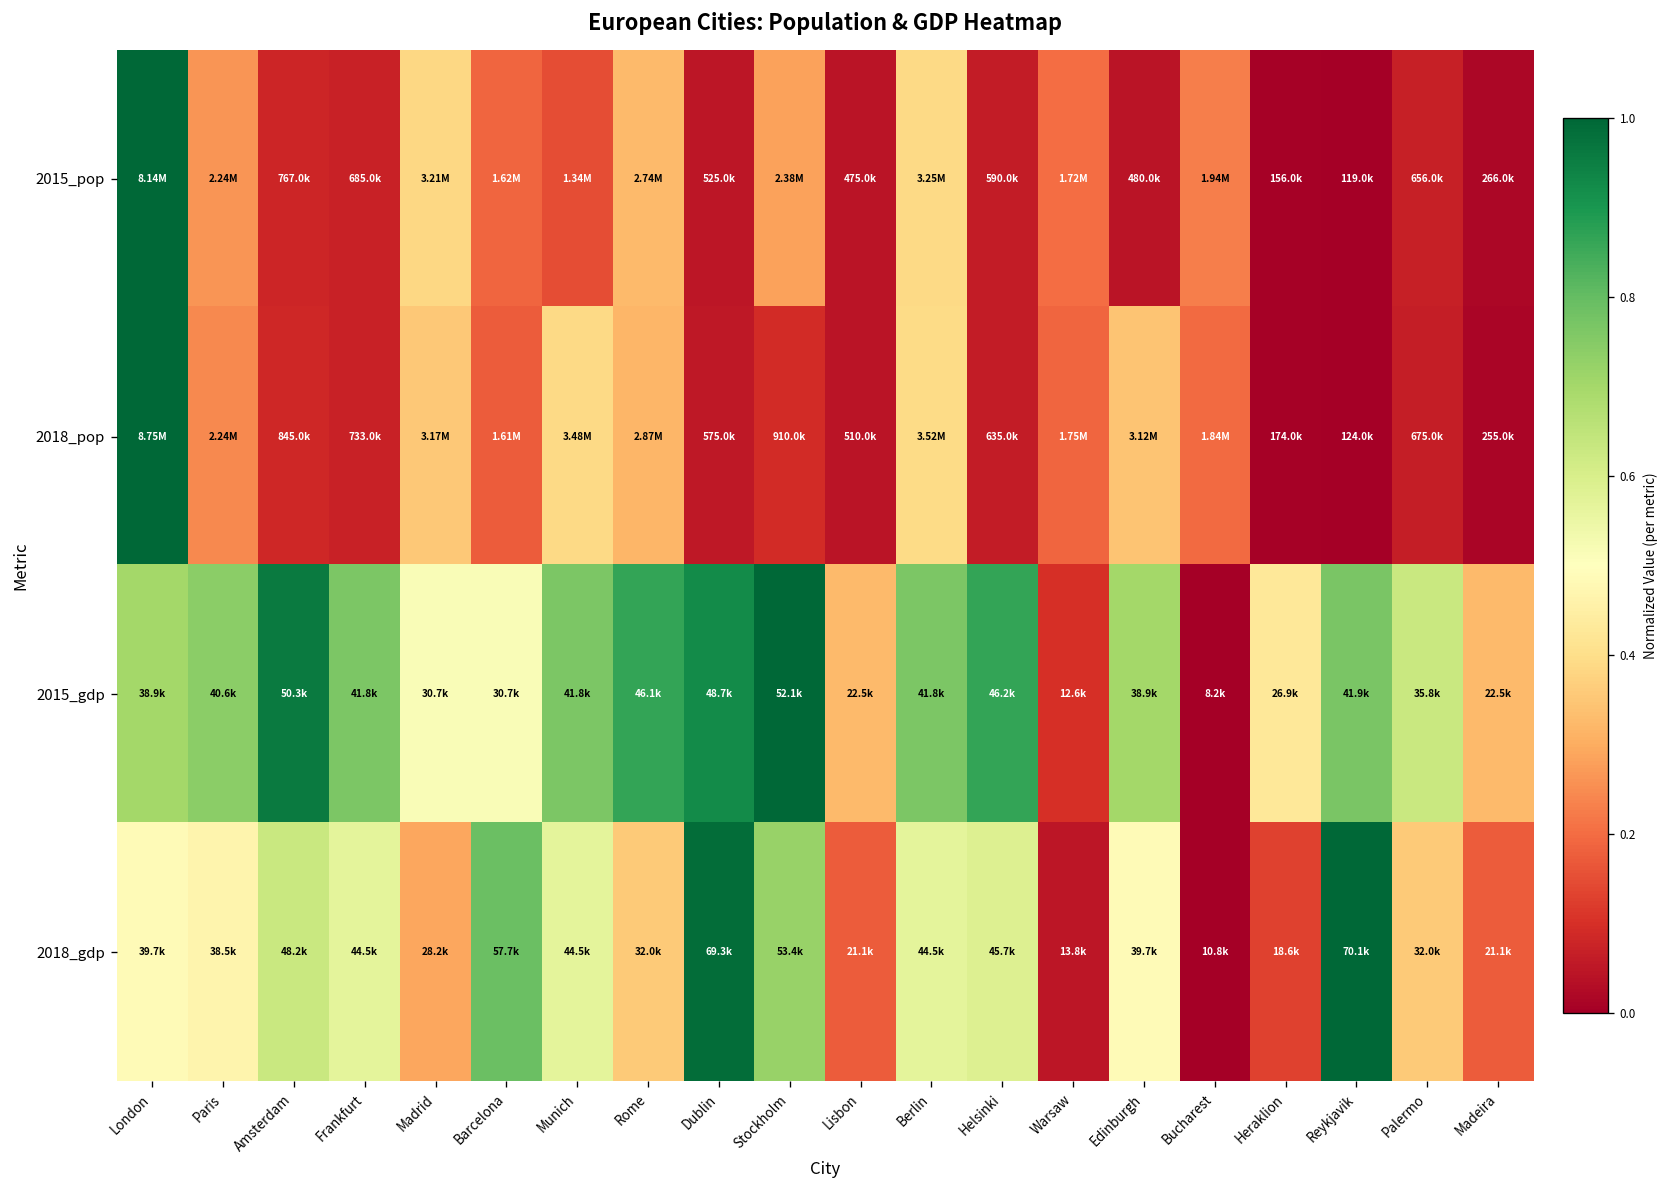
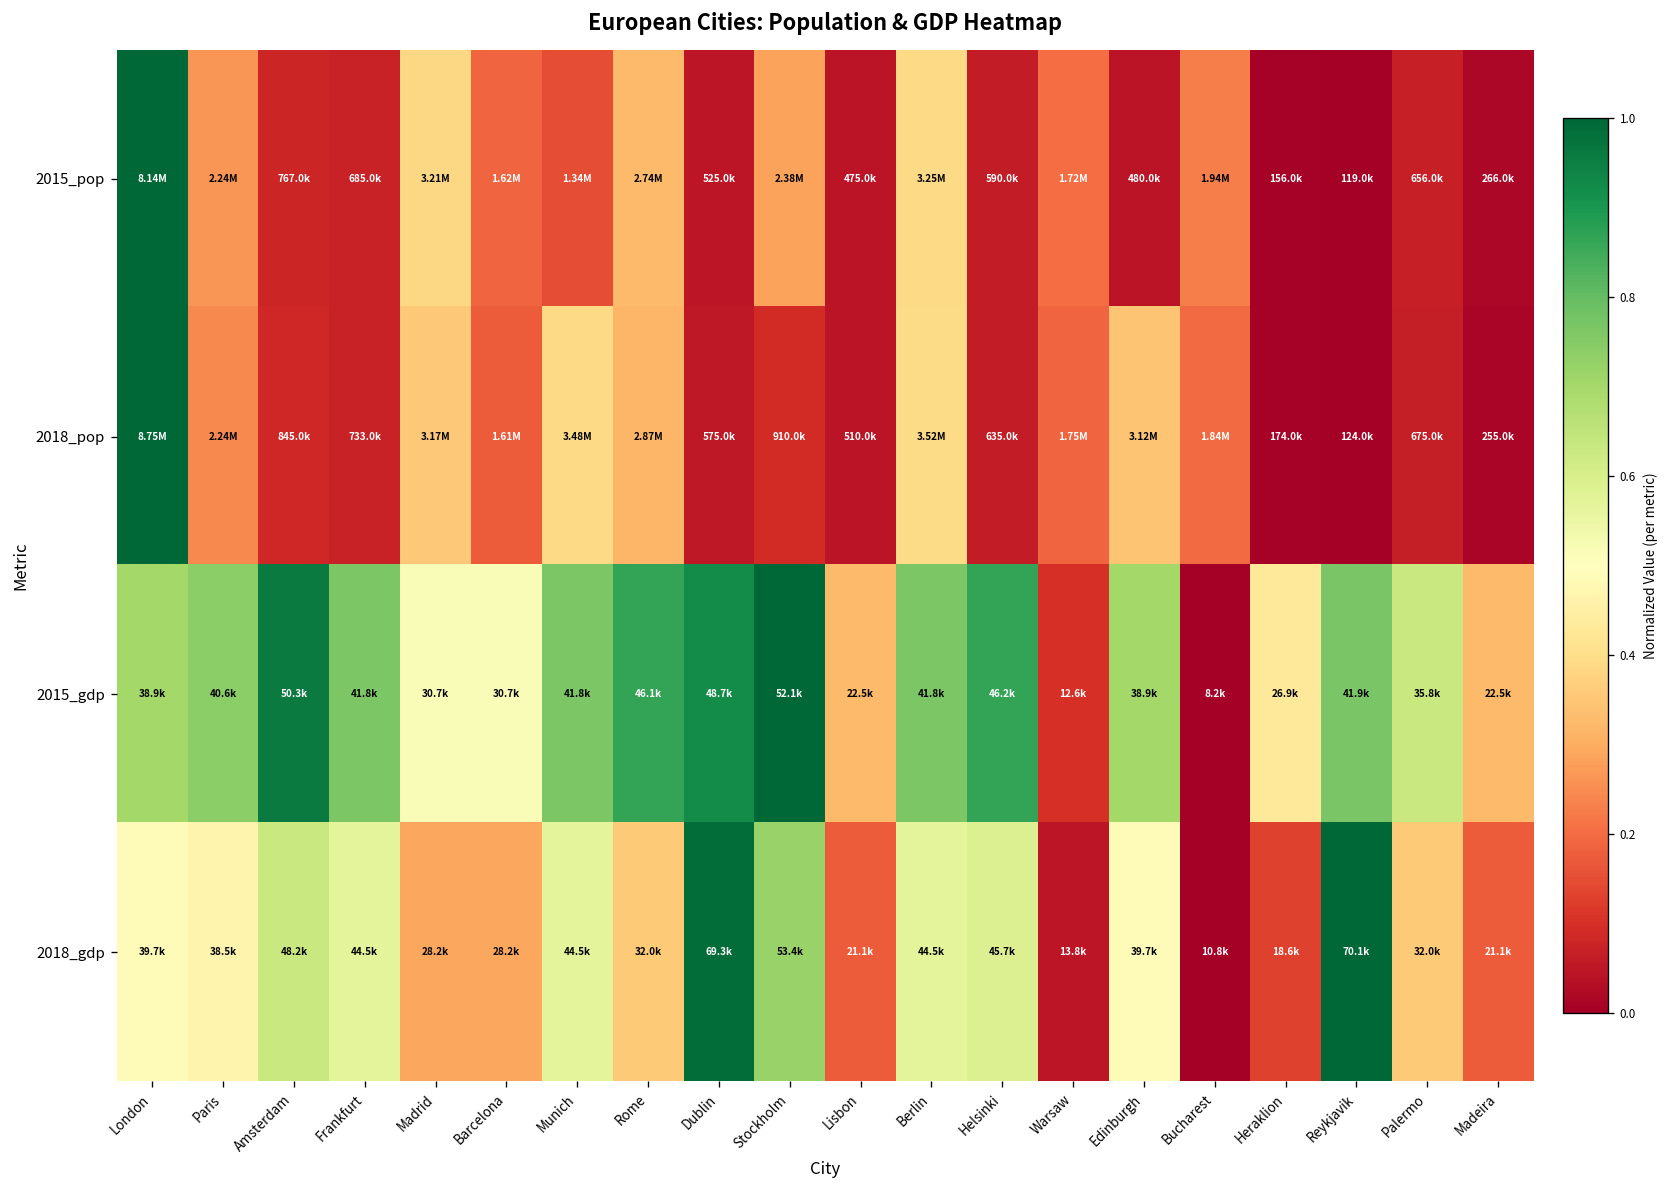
  {
    "2015_pop": {
      "London": "8.14M",
      "Paris": "2.24M",
      "Amsterdam": "767.0k",
      "Frankfurt": "685.0k",
      "Madrid": "3.21M",
      "Barcelona": "1.62M",
      "Munich": "1.34M",
      "Rome": "2.74M",
      "Dublin": "525.0k",
      "Stockholm": "2.38M",
      "Lisbon": "475.0k",
      "Berlin": "3.25M",
      "Helsinki": "590.0k",
      "Warsaw": "1.72M",
      "Edinburgh": "480.0k",
      "Bucharest": "1.94M",
      "Heraklion": "156.0k",
      "Reykjavik": "119.0k",
      "Palermo": "656.0k",
      "Madeira": "266.0k"
    },
    "2018_pop": {
      "London": "8.75M",
      "Paris": "2.24M",
      "Amsterdam": "845.0k",
      "Frankfurt": "733.0k",
      "Madrid": "3.17M",
      "Barcelona": "1.61M",
      "Munich": "3.48M",
      "Rome": "2.87M",
      "Dublin": "575.0k",
      "Stockholm": "910.0k",
      "Lisbon": "510.0k",
      "Berlin": "3.52M",
      "Helsinki": "635.0k",
      "Warsaw": "1.75M",
      "Edinburgh": "3.12M",
      "Bucharest": "1.84M",
      "Heraklion": "174.0k",
      "Reykjavik": "124.0k",
      "Palermo": "675.0k",
      "Madeira": "255.0k"
    },
    "2015_gdp": {
      "London": "38.9k",
      "Paris": "40.6k",
      "Amsterdam": "50.3k",
      "Frankfurt": "41.8k",
      "Madrid": "30.7k",
      "Barcelona": "30.7k",
      "Munich": "41.8k",
      "Rome": "46.1k",
      "Dublin": "48.7k",
      "Stockholm": "52.1k",
      "Lisbon": "22.5k",
      "Berlin": "41.8k",
      "Helsinki": "46.2k",
      "Warsaw": "12.6k",
      "Edinburgh": "38.9k",
      "Bucharest": "8.2k",
      "Heraklion": "26.9k",
      "Reykjavik": "41.9k",
      "Palermo": "35.8k",
      "Madeira": "22.5k"
    },
    "2018_gdp": {
      "London": "39.7k",
      "Paris": "38.5k",
      "Amsterdam": "48.2k",
      "Frankfurt": "44.5k",
      "Madrid": "28.2k",
-     "Barcelona": "57.7k",
+     "Barcelona": "28.2k",
      "Munich": "44.5k",
      "Rome": "32.0k",
      "Dublin": "69.3k",
      "Stockholm": "53.4k",
      "Lisbon": "21.1k",
      "Berlin": "44.5k",
      "Helsinki": "45.7k",
      "Warsaw": "13.8k",
      "Edinburgh": "39.7k",
      "Bucharest": "10.8k",
      "Heraklion": "18.6k",
      "Reykjavik": "70.1k",
      "Palermo": "32.0k",
      "Madeira": "21.1k"
    }
  }
